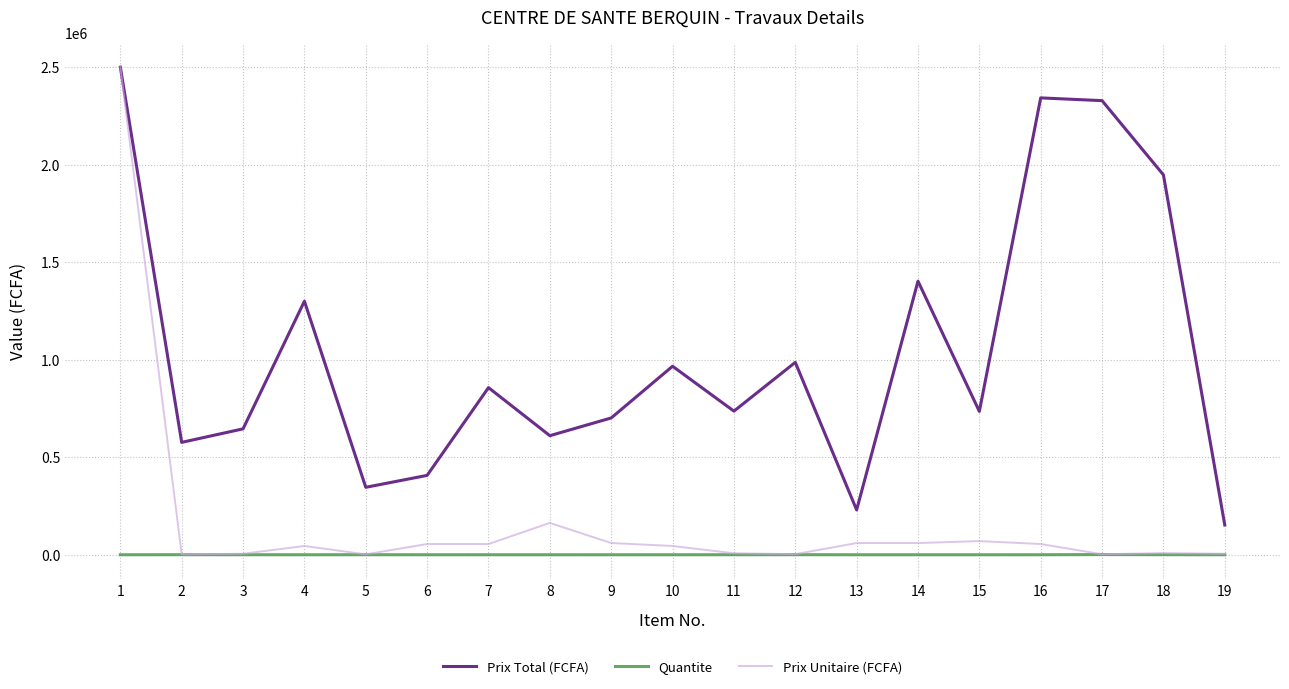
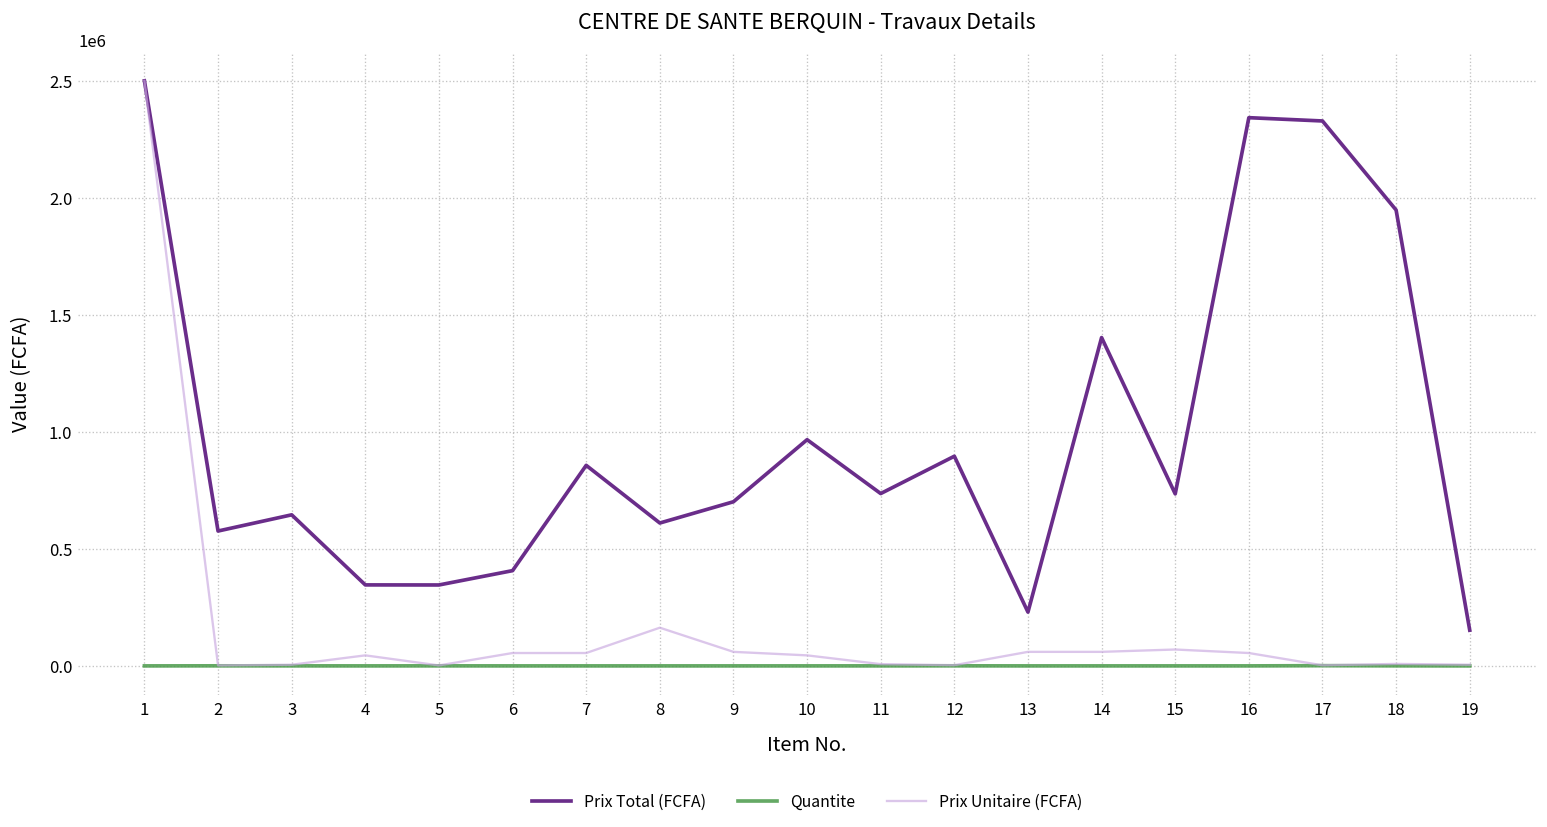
  {
    "Prix Total (FCFA)": {
      "2": 580000,
      "3": 650000,
-     "4": 1300000,
+     "4": 350000,
      "5": 350000,
      "6": 410000,
      "7": 860000,
      "8": 610000,
      "9": 700000,
      "10": 970000,
      "11": 740000,
-     "12": 990000,
+     "12": 900000,
      "13": 230000,
      "14": 1400000,
      "15": 740000,
      "16": 2340000,
      "17": 2330000,
      "18": 1950000,
      "19": 150000
    },
    "Quantite": {
      "1": 0,
      "4": 0,
      "6": 0,
      "7": 0,
      "8": 0,
      "9": 0,
      "10": 0,
      "13": 0,
      "14": 0,
      "15": 0,
      "16": 0
    },
    "Prix Unitaire (FCFA)": {
      "4": 50000,
      "6": 60000,
      "7": 60000,
      "8": 160000,
      "9": 60000,
      "10": 50000,
      "13": 60000,
      "14": 60000,
      "15": 70000,
      "16": 60000
    }
  }
